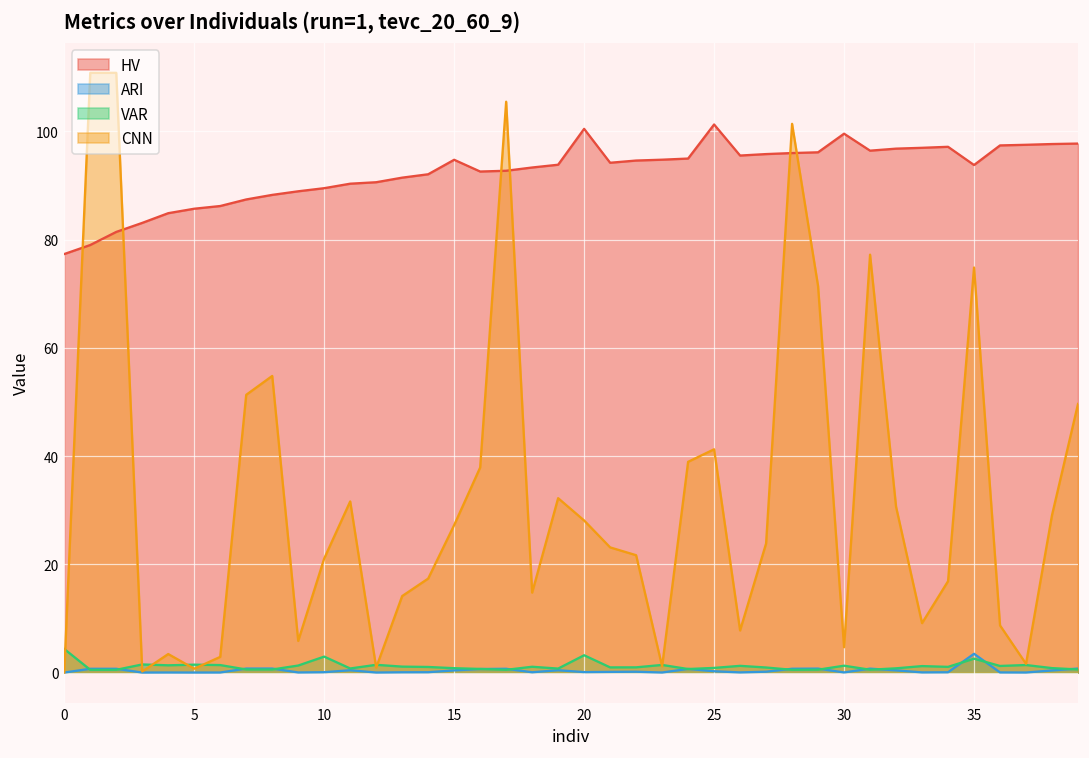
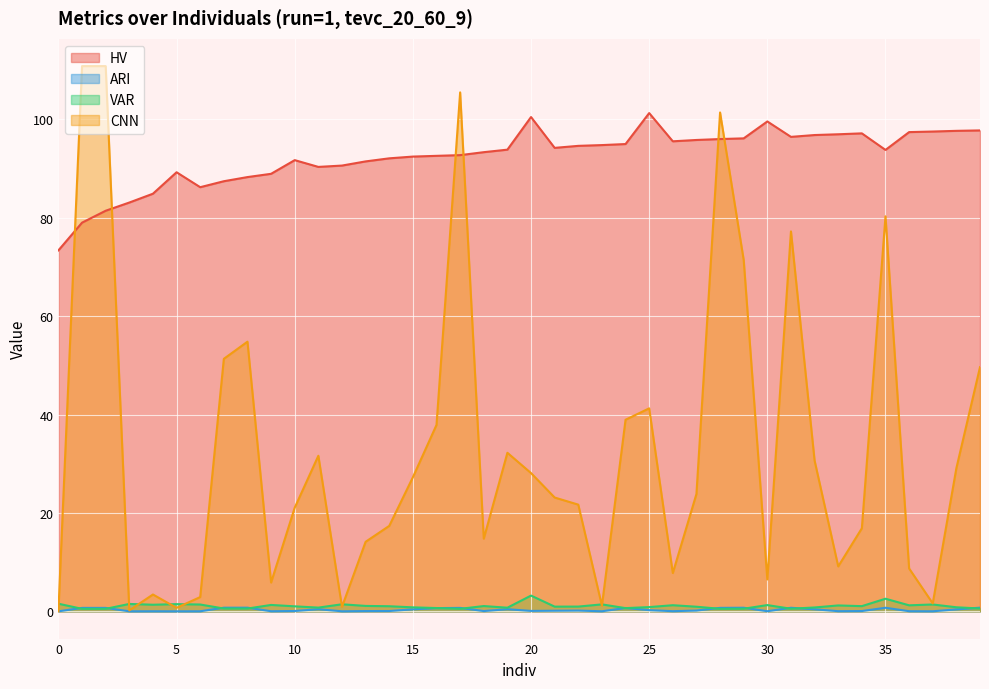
  {
    "HV": {
-     "0": 77,
-     "5": 86,
-     "10": 89,
-     "15": 95,
+     "0": 73,
+     "5": 89,
+     "10": 92,
+     "15": 92,
      "20": 100,
      "25": 101,
      "30": 100,
      "35": 94
    },
    "ARI": {
      "5": 0,
      "10": 0,
      "20": 0,
      "25": 0,
      "30": 0,
-     "35": 3
+     "35": 1
    },
    "VAR": {
-     "0": 4,
+     "0": 2,
      "5": 1,
-     "10": 3,
+     "10": 1,
      "20": 3,
      "25": 1,
      "30": 1,
      "35": 3
    },
    "CNN": {
      "5": 1,
      "10": 21,
      "15": 27,
      "20": 28,
      "25": 41,
-     "30": 5,
-     "35": 75
+     "30": 6,
+     "35": 80
    }
  }
